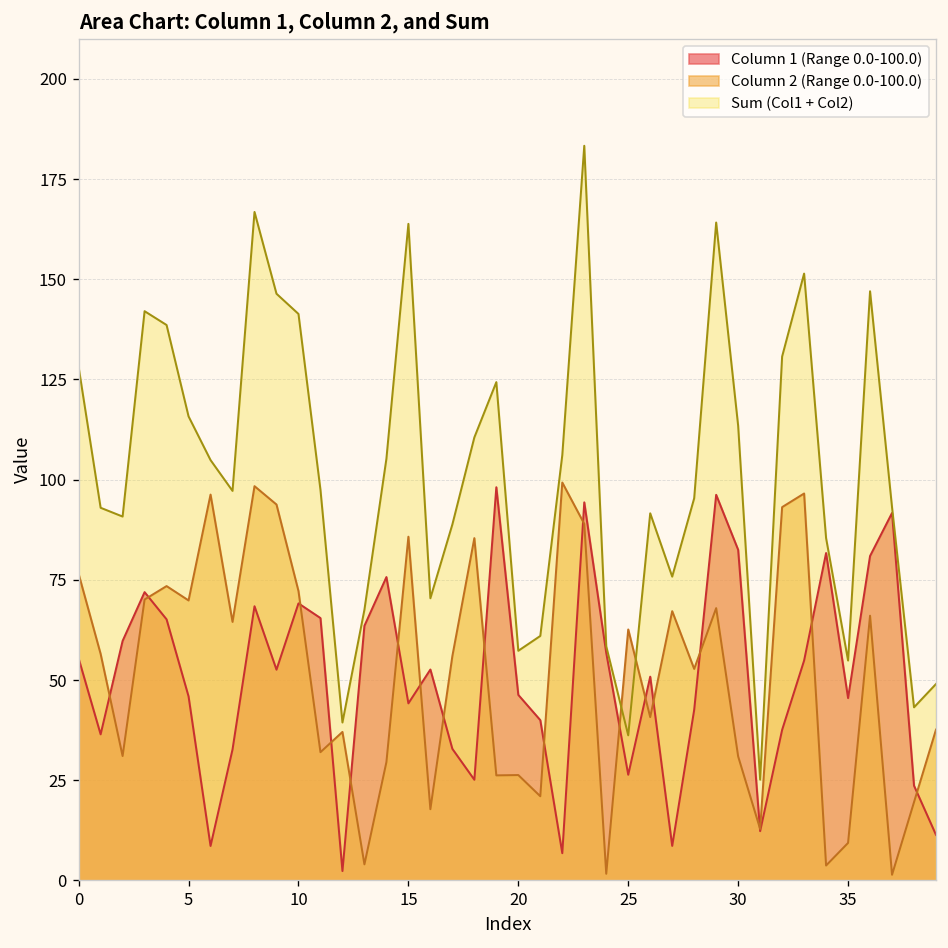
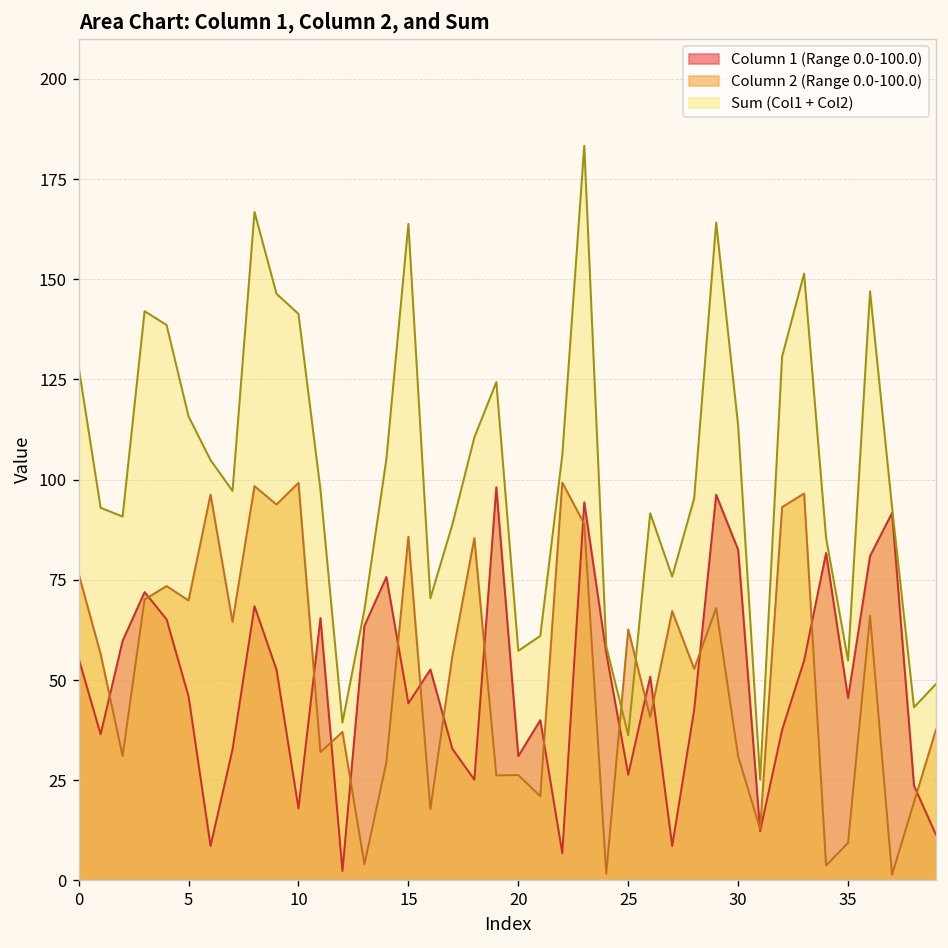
  {
    "Column 1 (Range 0.0-100.0)": {
      "0": 55,
      "5": 46,
-     "10": 69,
+     "10": 18,
      "15": 44,
-     "20": 46,
+     "20": 31,
      "25": 26,
      "30": 83,
      "35": 46
    },
    "Column 2 (Range 0.0-100.0)": {
      "0": 76,
      "5": 70,
-     "10": 72,
+     "10": 99,
      "15": 86,
      "20": 26,
      "25": 63,
      "30": 31,
      "35": 9
    },
    "Sum (Col1 + Col2)": {
      "0": 128,
      "5": 116,
      "10": 141,
      "15": 164,
      "20": 57,
      "25": 36,
      "30": 113,
      "35": 55
    }
  }
